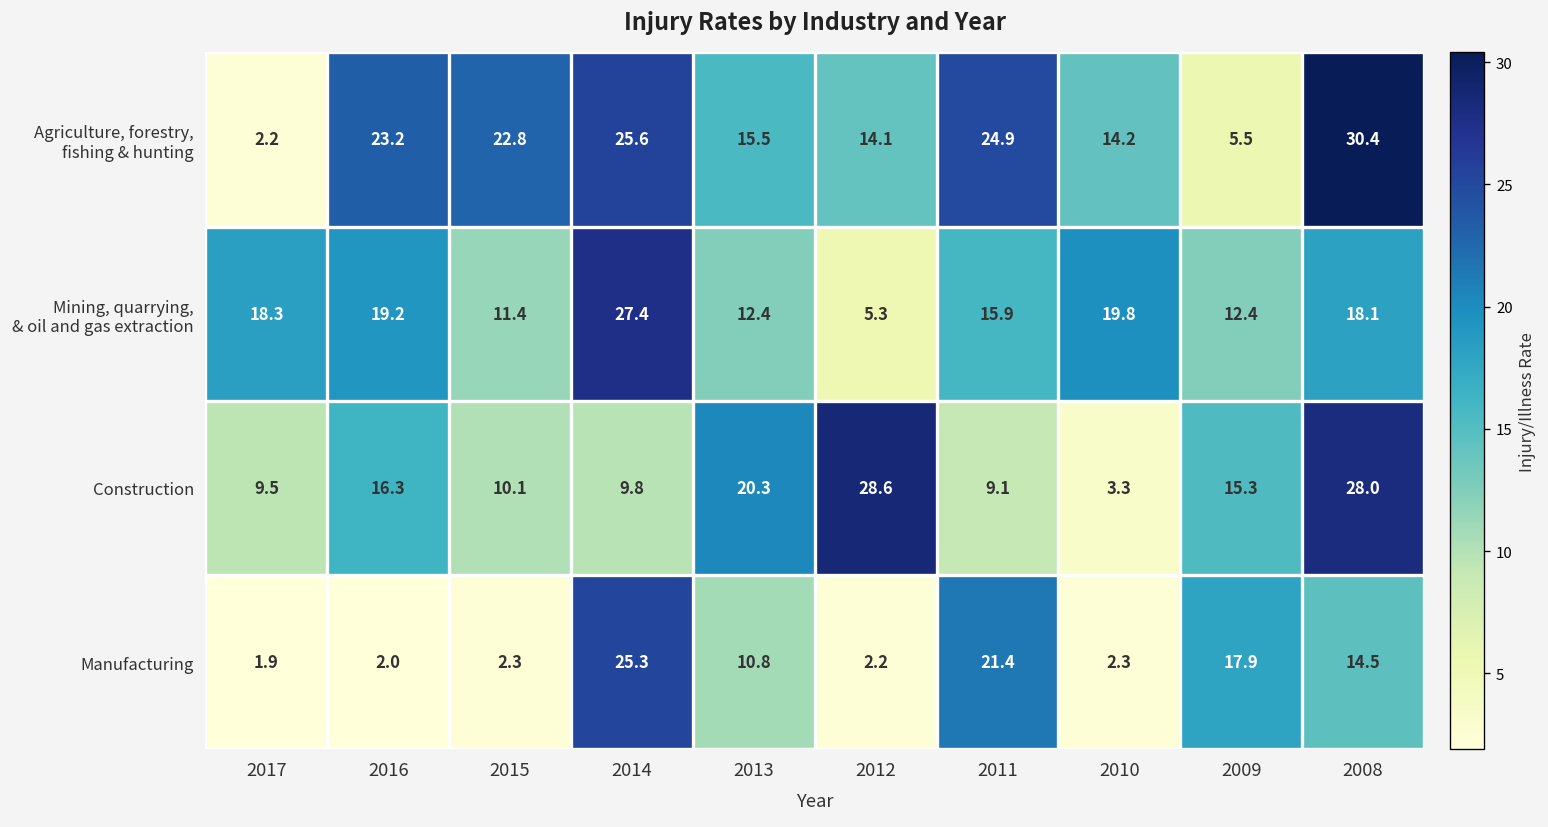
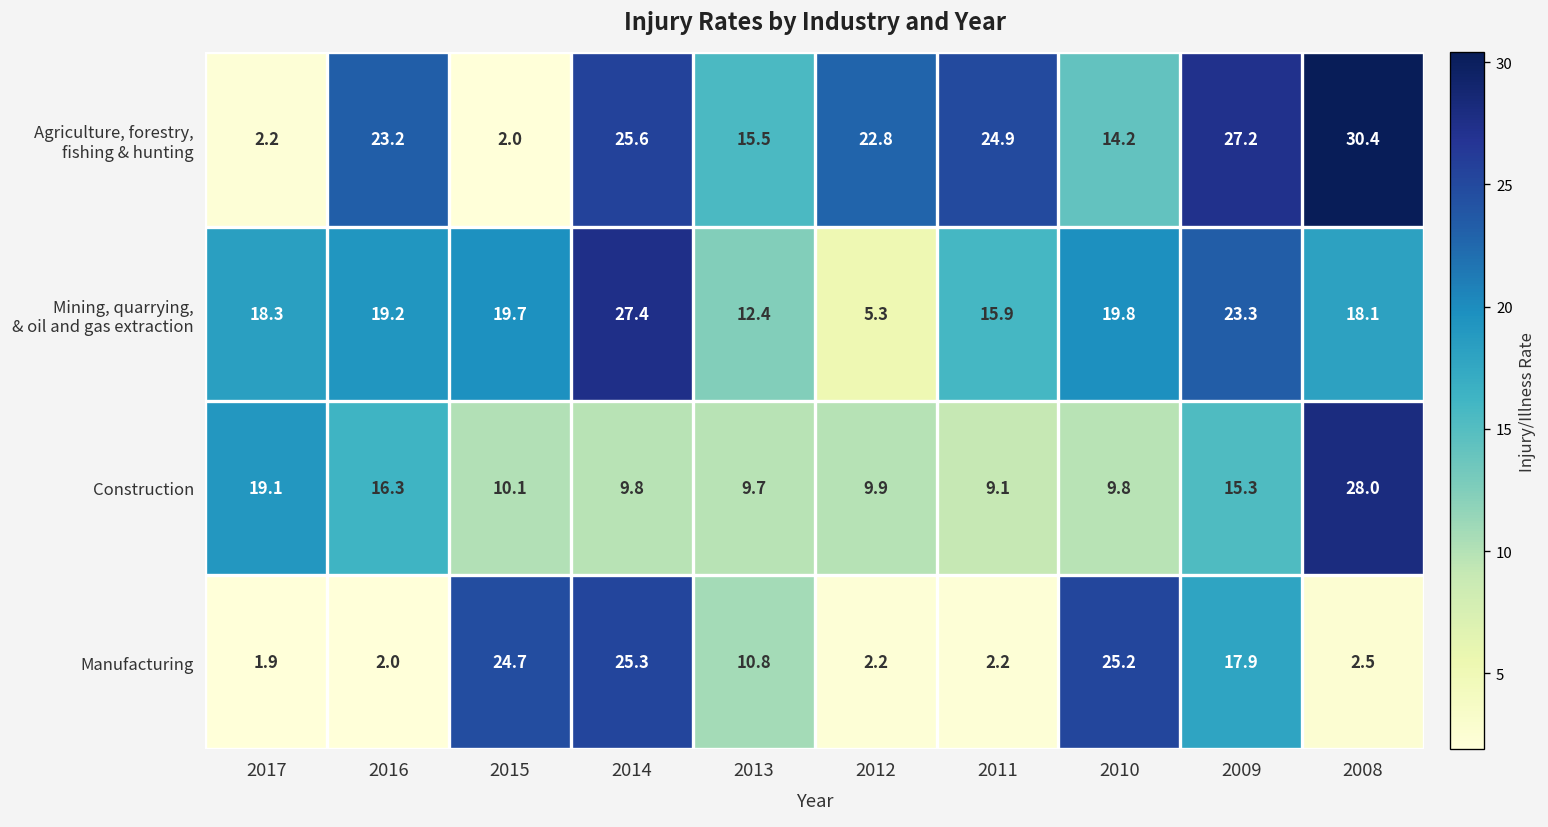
  {
    "Agriculture, forestry, fishing & hunting": {
      "2017": 2.2,
      "2016": 23.2,
-     "2015": 22.8,
+     "2015": 2.0,
      "2014": 25.6,
      "2013": 15.5,
-     "2012": 14.1,
+     "2012": 22.8,
      "2011": 24.9,
      "2010": 14.2,
-     "2009": 5.5,
+     "2009": 27.2,
      "2008": 30.4
    },
    "Mining, quarrying, & oil and gas extraction": {
      "2017": 18.3,
      "2016": 19.2,
-     "2015": 11.4,
+     "2015": 19.7,
      "2014": 27.4,
      "2013": 12.4,
      "2012": 5.3,
      "2011": 15.9,
      "2010": 19.8,
-     "2009": 12.4,
+     "2009": 23.3,
      "2008": 18.1
    },
    "Construction": {
-     "2017": 9.5,
+     "2017": 19.1,
      "2016": 16.3,
      "2015": 10.1,
      "2014": 9.8,
-     "2013": 20.3,
-     "2012": 28.6,
+     "2013": 9.7,
+     "2012": 9.9,
      "2011": 9.1,
-     "2010": 3.3,
+     "2010": 9.8,
      "2009": 15.3,
      "2008": 28.0
    },
    "Manufacturing": {
      "2017": 1.9,
      "2016": 2.0,
-     "2015": 2.3,
+     "2015": 24.7,
      "2014": 25.3,
      "2013": 10.8,
      "2012": 2.2,
-     "2011": 21.4,
-     "2010": 2.3,
+     "2011": 2.2,
+     "2010": 25.2,
      "2009": 17.9,
-     "2008": 14.5
+     "2008": 2.5
    }
  }
